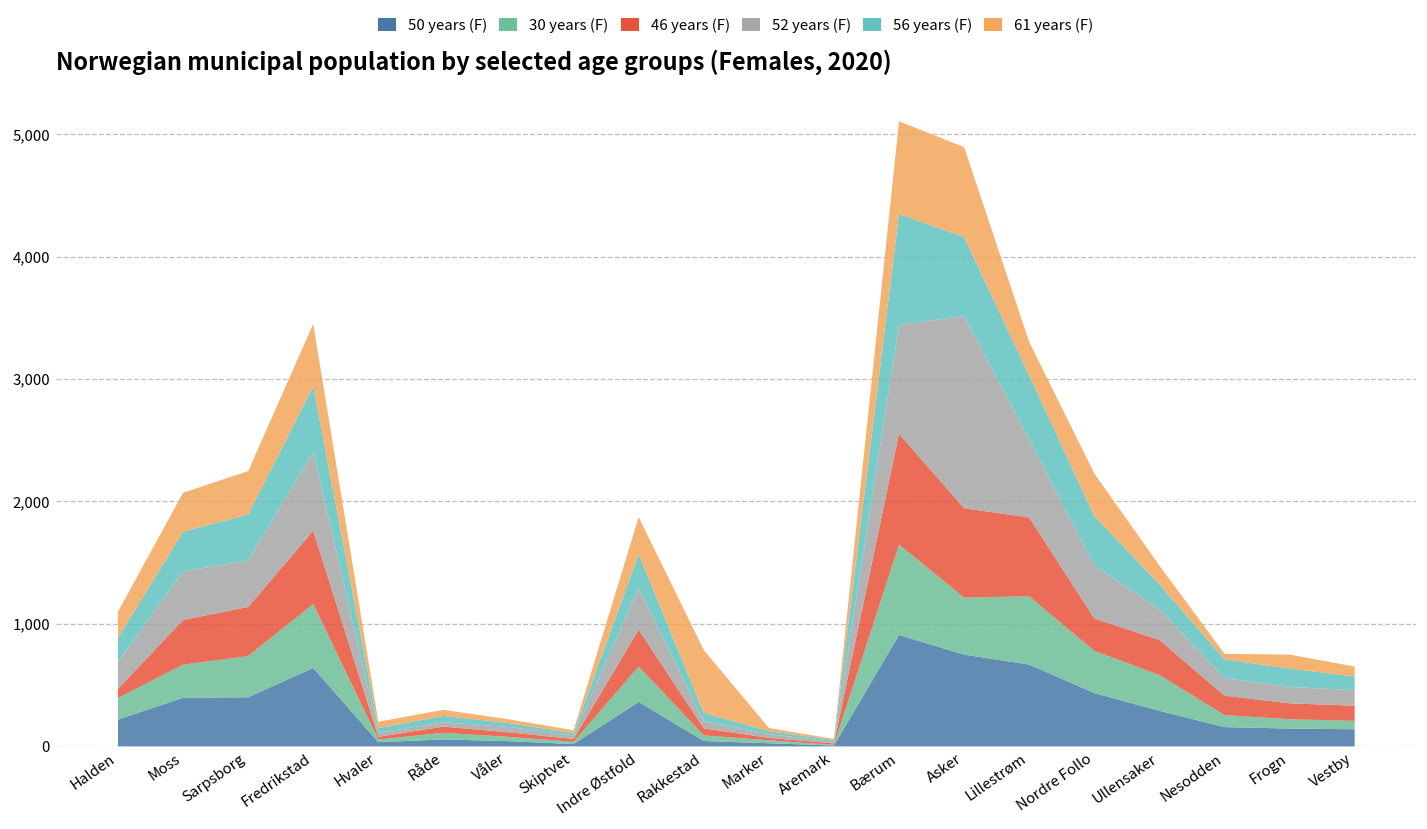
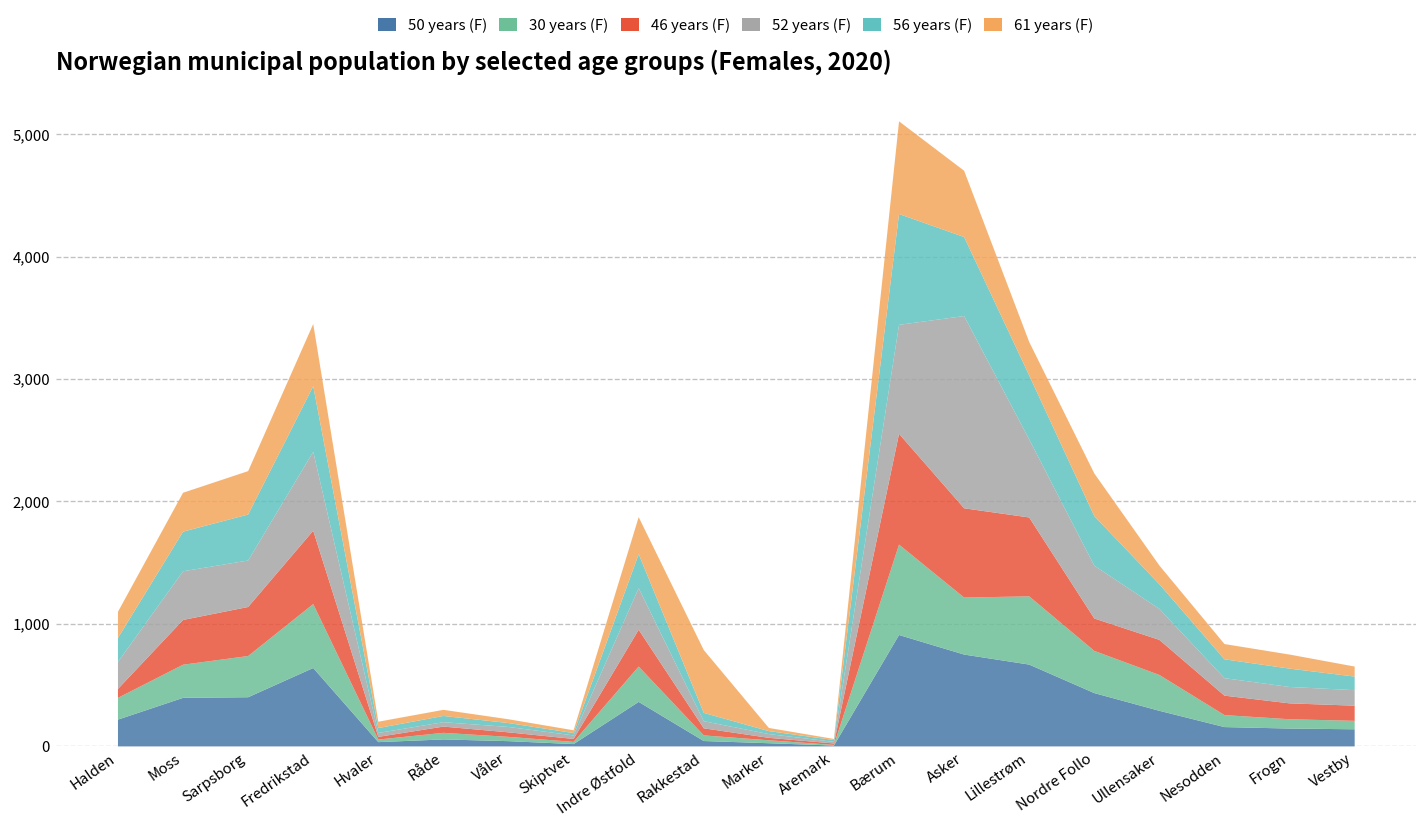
  {
    "50 years (F)": {
      "Halden": "220",
      "Moss": "400",
      "Sarpsborg": "400",
      "Fredrikstad": "640",
      "Råde": "60",
      "Våler": "40",
      "Indre Østfold": "360",
      "Rakkestad": "40",
      "Bærum": "910",
      "Asker": "750",
      "Lillestrøm": "670",
      "Nordre Follo": "440",
      "Ullensaker": "290",
      "Nesodden": "160",
      "Frogn": "150",
      "Vestby": "140"
    },
    "46 years (F)": {
      "Halden": "70",
      "Moss": "370",
      "Sarpsborg": "400",
      "Fredrikstad": "600",
      "Råde": "50",
      "Våler": "40",
      "Indre Østfold": "300",
      "Rakkestad": "60",
      "Bærum": "910",
      "Asker": "730",
      "Lillestrøm": "650",
      "Nordre Follo": "270",
      "Ullensaker": "290",
      "Nesodden": "160",
      "Frogn": "130",
      "Vestby": "120"
    },
    "52 years (F)": {
      "Halden": "220",
      "Moss": "400",
      "Sarpsborg": "380",
      "Fredrikstad": "650",
      "Hvaler": "30",
      "Råde": "40",
      "Våler": "40",
      "Indre Østfold": "340",
      "Rakkestad": "60",
      "Bærum": "890",
      "Asker": "1,570",
      "Lillestrøm": "640",
      "Nordre Follo": "430",
      "Ullensaker": "250",
      "Nesodden": "140",
      "Frogn": "130",
      "Vestby": "130"
    },
    "61 years (F)": {
      "Halden": "210",
      "Moss": "320",
      "Sarpsborg": "360",
      "Fredrikstad": "510",
      "Hvaler": "50",
      "Råde": "50",
      "Våler": "30",
      "Indre Østfold": "300",
      "Rakkestad": "510",
      "Marker": "30",
      "Bærum": "760",
-     "Asker": "740",
+     "Asker": "540",
      "Lillestrøm": "270",
      "Nordre Follo": "350",
      "Ullensaker": "150",
-     "Nesodden": "50",
+     "Nesodden": "130",
      "Frogn": "120",
      "Vestby": "80"
    }
  }
